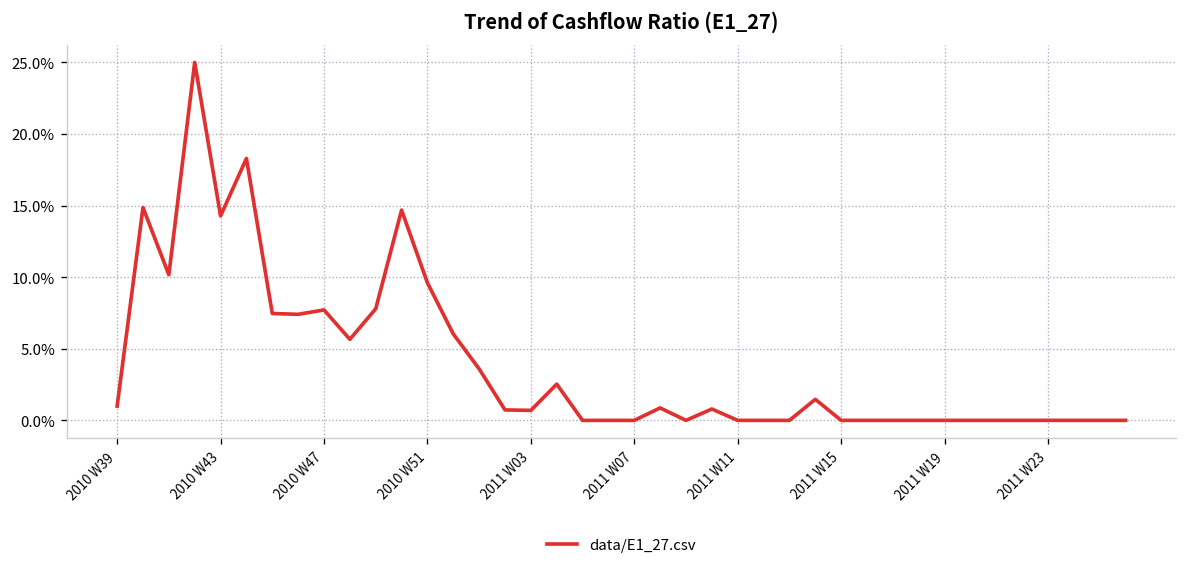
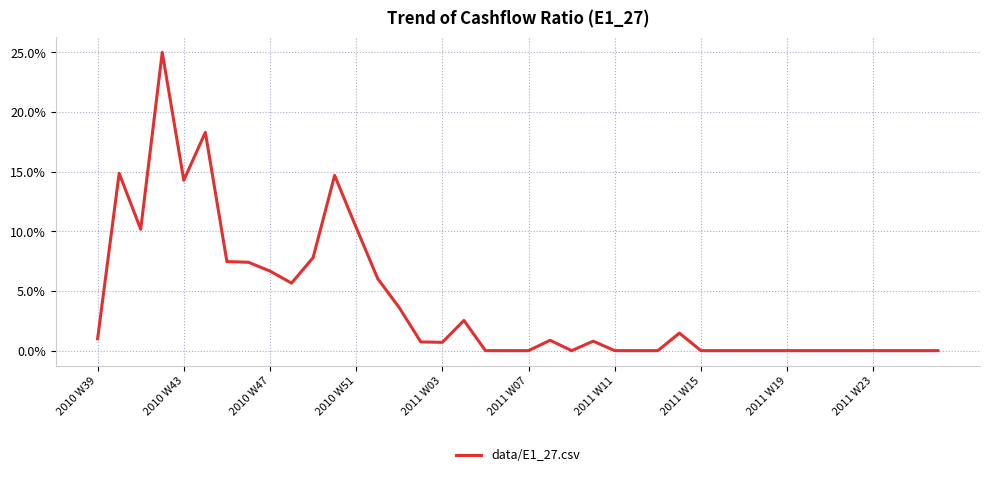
  {
    "2010 W39": "1.0%",
    "2010 W43": "14.3%",
-   "2010 W47": "7.7%",
-   "2010 W51": "9.6%",
+   "2010 W47": "6.7%",
+   "2010 W51": "10.3%",
    "2011 W03": "0.7%",
    "2011 W07": "0.0%",
    "2011 W11": "0.0%",
    "2011 W15": "0.0%",
    "2011 W19": "0.0%",
    "2011 W23": "0.0%"
  }
